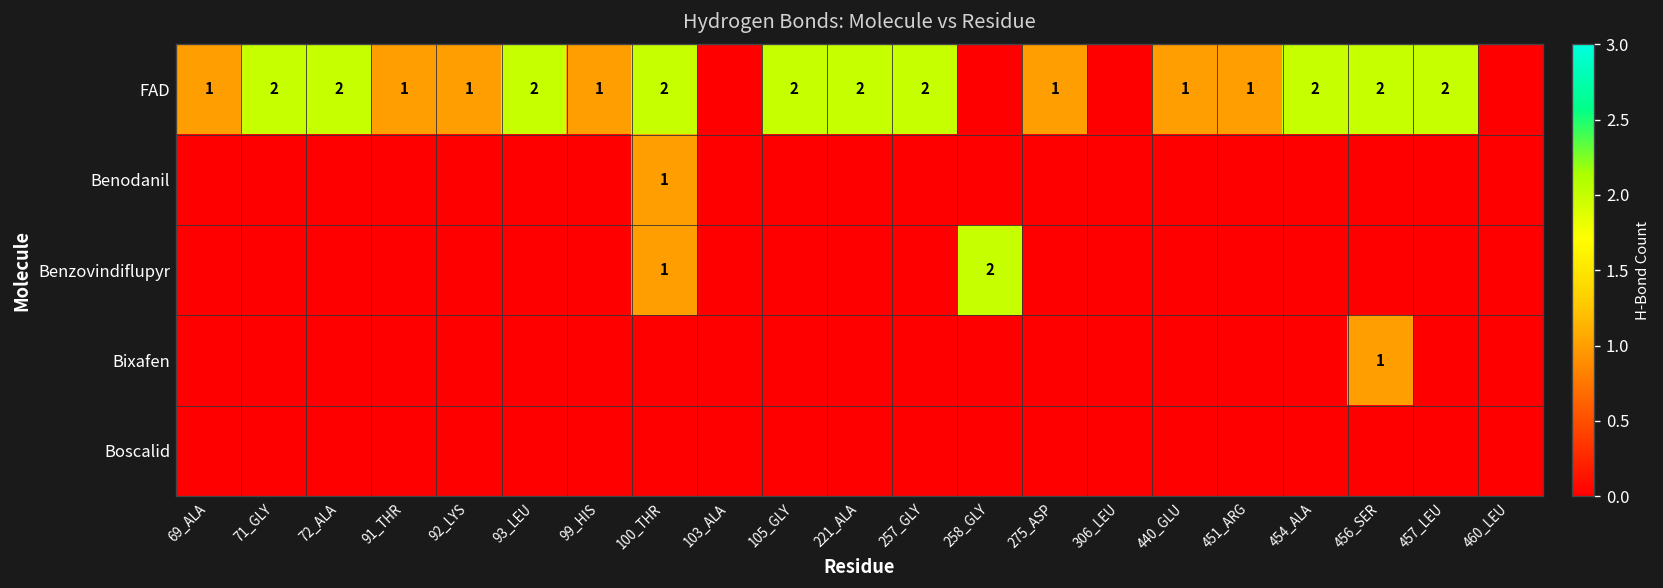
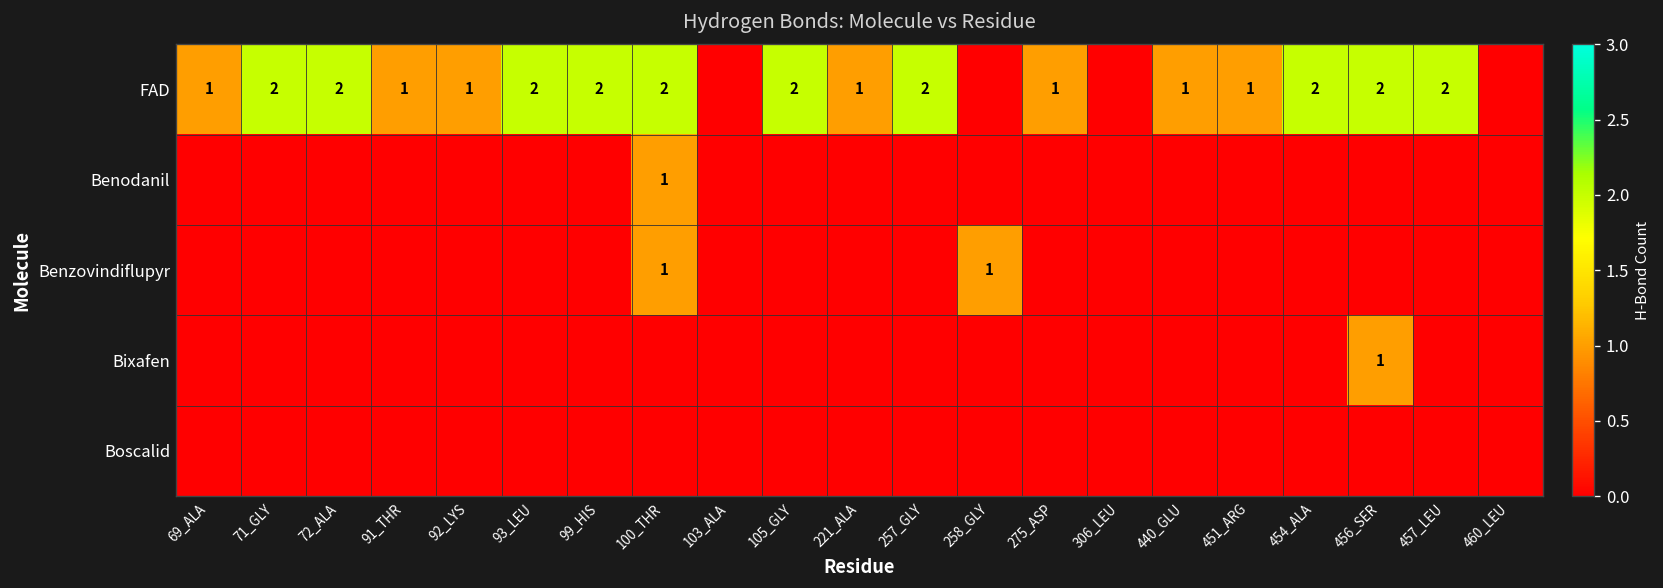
  {
    "FAD": {
      "69_ALA": 1,
      "71_GLY": 2,
      "72_ALA": 2,
      "91_THR": 1,
      "92_LYS": 1,
      "93_LEU": 2,
-     "99_HIS": 1,
+     "99_HIS": 2,
      "100_THR": 2,
      "105_GLY": 2,
-     "221_ALA": 2,
+     "221_ALA": 1,
      "257_GLY": 2,
      "275_ASP": 1,
      "440_GLU": 1,
      "451_ARG": 1,
      "454_ALA": 2,
      "456_SER": 2,
      "457_LEU": 2
    },
    "Benodanil": {
      "100_THR": 1
    },
    "Benzovindiflupyr": {
      "100_THR": 1,
-     "258_GLY": 2
+     "258_GLY": 1
    },
    "Bixafen": {
      "456_SER": 1
    }
  }
